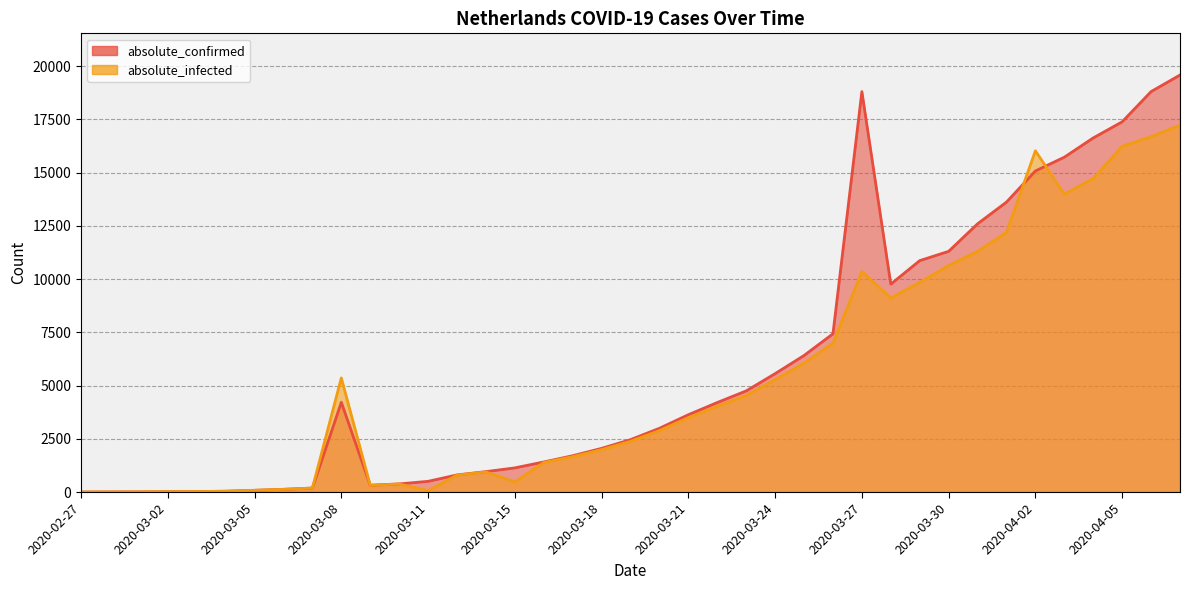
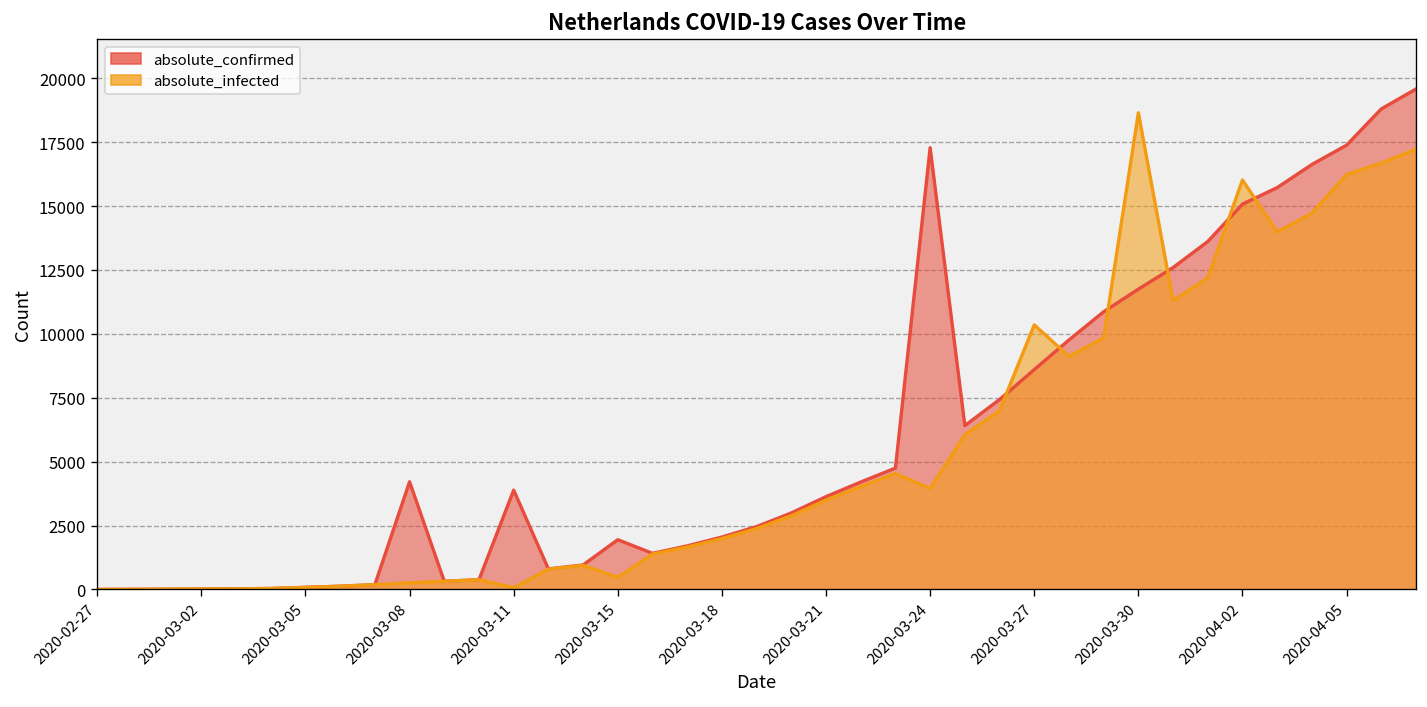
  {
    "absolute_confirmed": {
      "2020-03-08": 4200,
-     "2020-03-11": 500,
-     "2020-03-15": 1100,
+     "2020-03-11": 3900,
+     "2020-03-15": 1900,
      "2020-03-21": 3600,
-     "2020-03-24": 5600,
-     "2020-03-27": 18800,
-     "2020-03-30": 11300,
+     "2020-03-24": 17300,
+     "2020-03-27": 8600,
+     "2020-03-30": 11800,
      "2020-04-02": 15100,
      "2020-04-05": 17400
    },
    "absolute_infected": {
-     "2020-03-08": 5400,
+     "2020-03-08": 300,
      "2020-03-11": 100,
      "2020-03-15": 500,
      "2020-03-21": 3500,
-     "2020-03-24": 5300,
+     "2020-03-24": 3900,
      "2020-03-27": 10400,
-     "2020-03-30": 10600,
+     "2020-03-30": 18700,
      "2020-04-02": 16000,
      "2020-04-05": 16200
    }
  }
